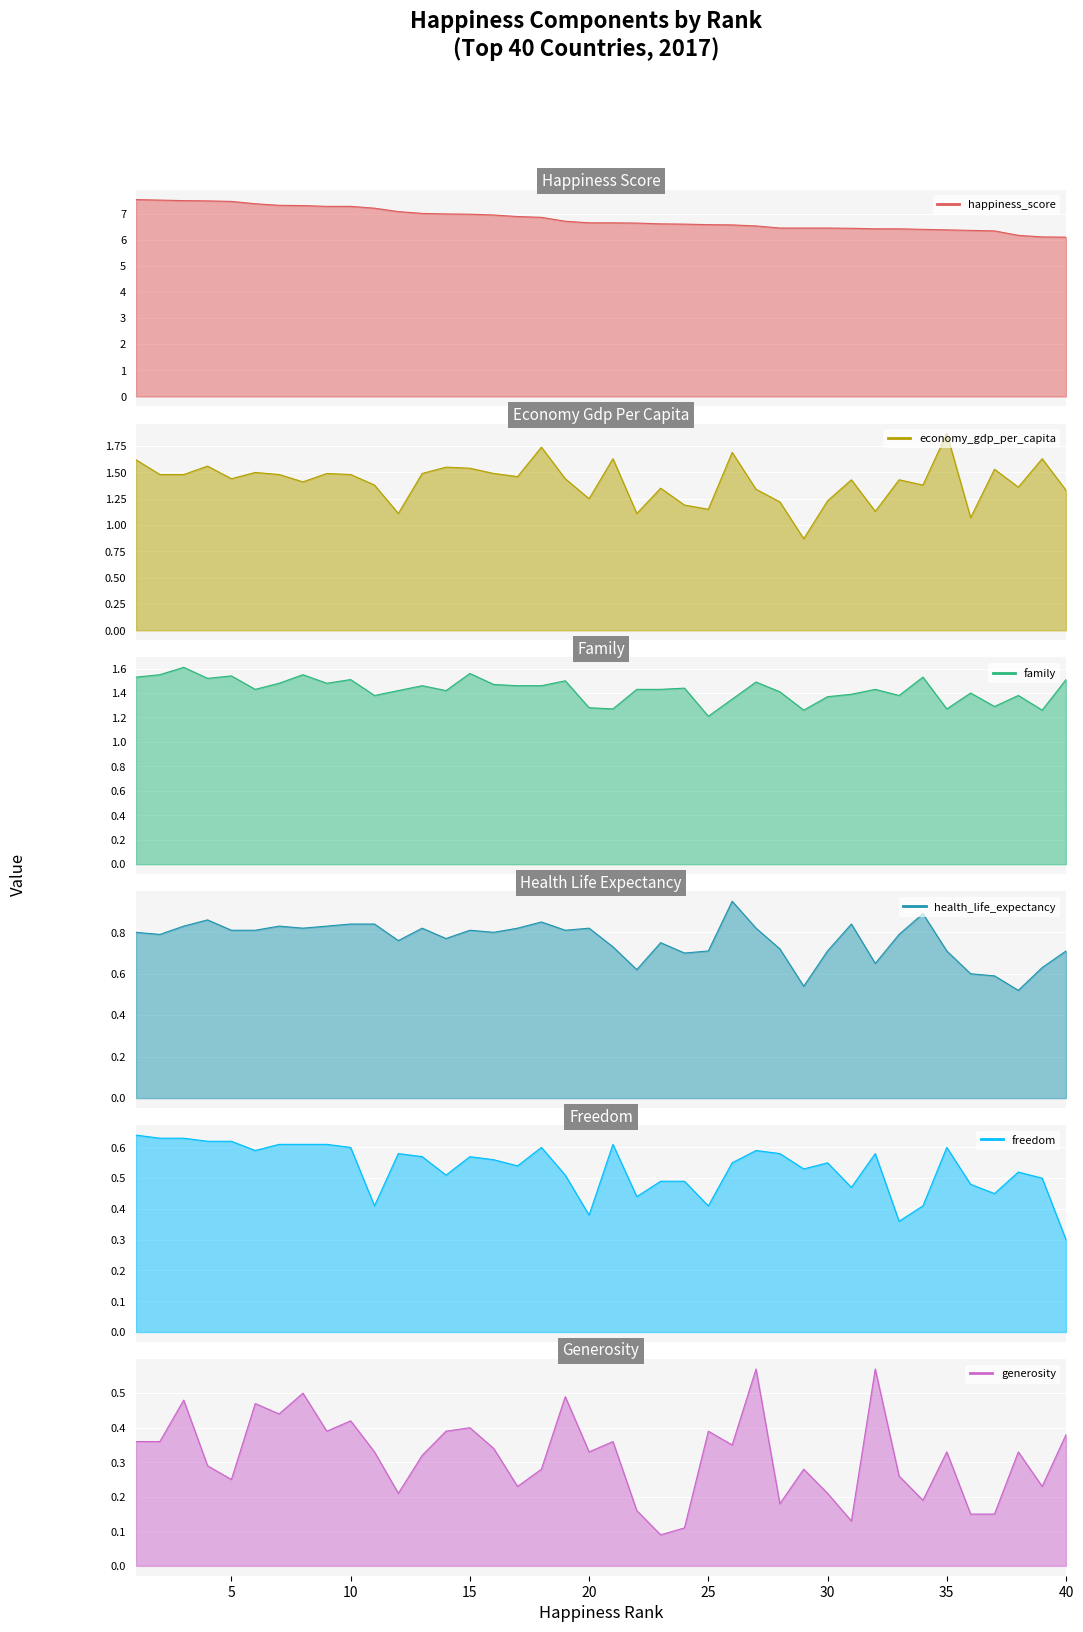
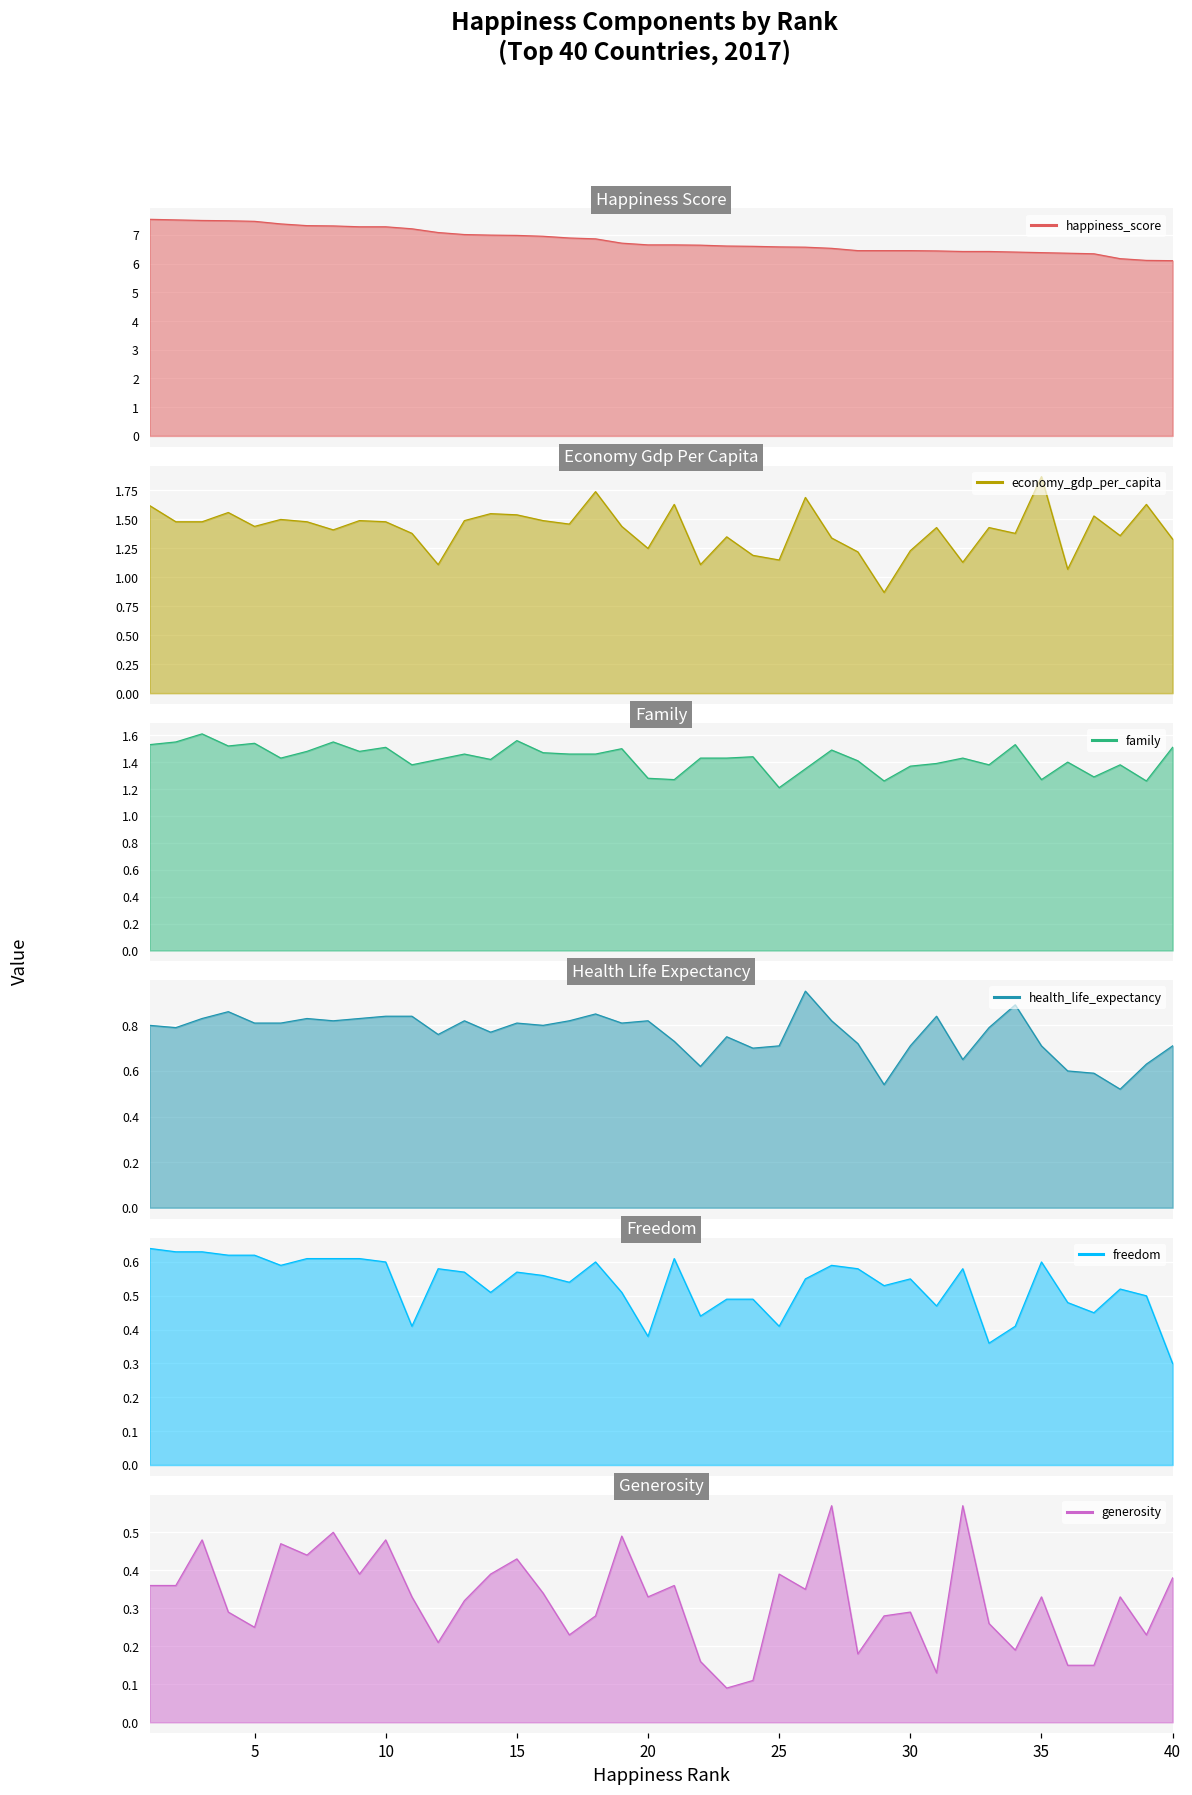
  {
    "Generosity": {
      "5": 0.25,
-     "10": 0.42,
-     "15": 0.40,
+     "10": 0.48,
+     "15": 0.43,
      "20": 0.33,
      "25": 0.39,
-     "30": 0.21,
+     "30": 0.29,
      "35": 0.33,
      "40": 0.38
    }
  }
